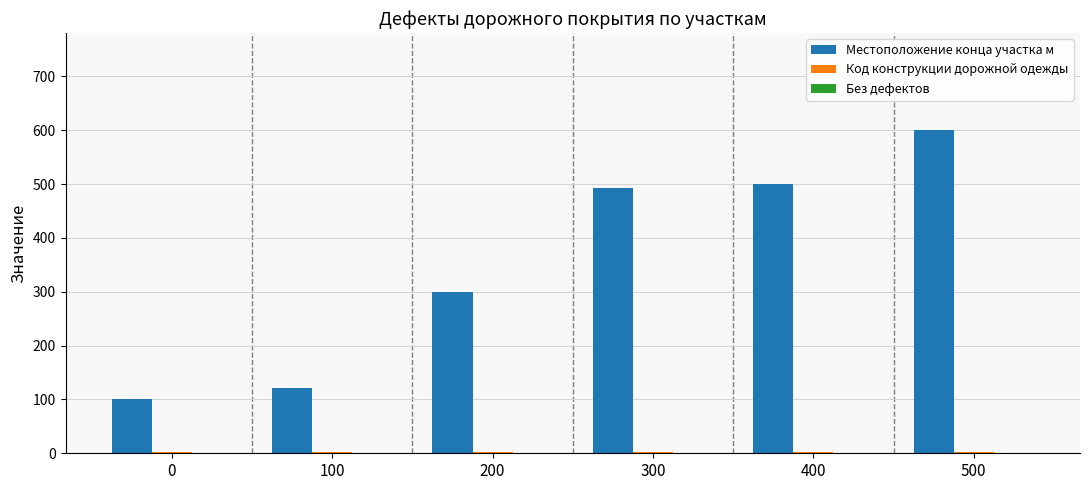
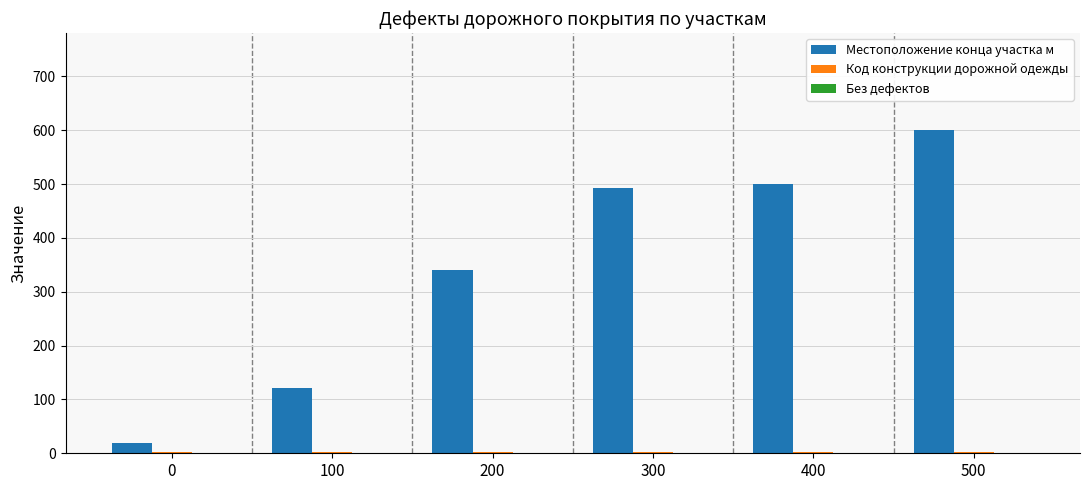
  {
    "Местоположение конца участка м": {
-     "0": 100,
+     "0": 20,
      "100": 120,
-     "200": 300,
+     "200": 340,
      "300": 490,
      "400": 500,
      "500": 600
    },
    "Без дефектов": {
      "0": 0,
      "100": 0,
      "200": 0,
      "300": 0,
      "400": 0,
      "500": 0
    }
  }
